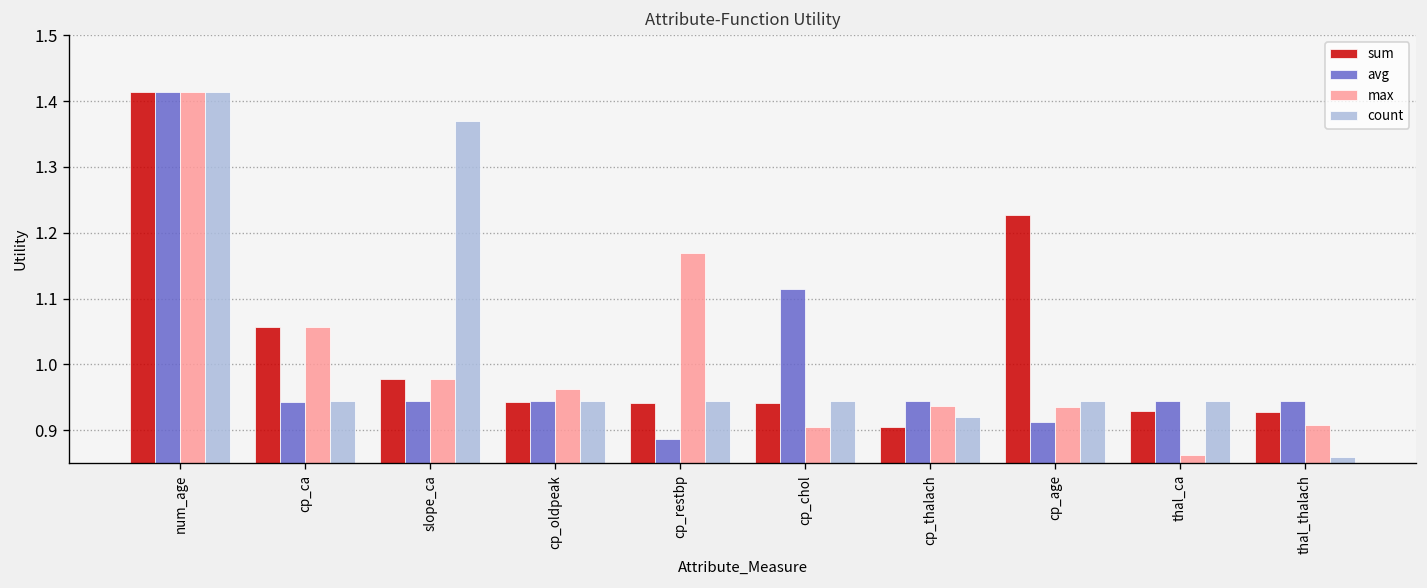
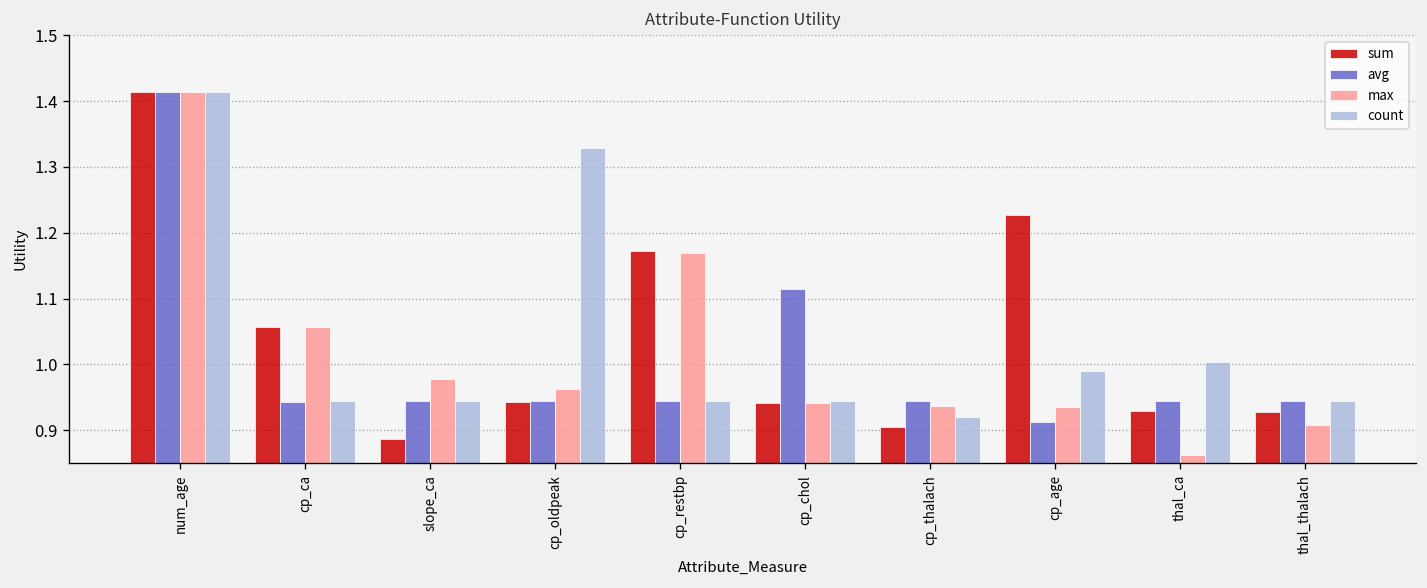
  {
    "sum": {
      "num_age": 1.41,
      "cp_ca": 1.06,
-     "slope_ca": 0.98,
+     "slope_ca": 0.89,
      "cp_oldpeak": 0.94,
-     "cp_restbp": 0.94,
+     "cp_restbp": 1.17,
      "cp_chol": 0.94,
      "cp_thalach": 0.90,
      "cp_age": 1.23,
      "thal_ca": 0.93,
      "thal_thalach": 0.93
    },
    "avg": {
      "num_age": 1.41,
      "cp_ca": 0.94,
      "slope_ca": 0.94,
      "cp_oldpeak": 0.94,
-     "cp_restbp": 0.89,
+     "cp_restbp": 0.94,
      "cp_chol": 1.11,
      "cp_thalach": 0.94,
      "cp_age": 0.91,
      "thal_ca": 0.94,
      "thal_thalach": 0.94
    },
    "max": {
      "num_age": 1.41,
      "cp_ca": 1.06,
      "slope_ca": 0.98,
      "cp_oldpeak": 0.96,
      "cp_restbp": 1.17,
-     "cp_chol": 0.90,
+     "cp_chol": 0.94,
      "cp_thalach": 0.94,
      "cp_age": 0.93,
      "thal_ca": 0.86,
      "thal_thalach": 0.91
    },
    "count": {
      "num_age": 1.41,
      "cp_ca": 0.94,
-     "slope_ca": 1.37,
-     "cp_oldpeak": 0.94,
+     "slope_ca": 0.94,
+     "cp_oldpeak": 1.33,
      "cp_restbp": 0.94,
      "cp_chol": 0.94,
      "cp_thalach": 0.92,
-     "cp_age": 0.94,
-     "thal_ca": 0.94,
-     "thal_thalach": 0.86
+     "cp_age": 0.99,
+     "thal_ca": 1.00,
+     "thal_thalach": 0.94
    }
  }
